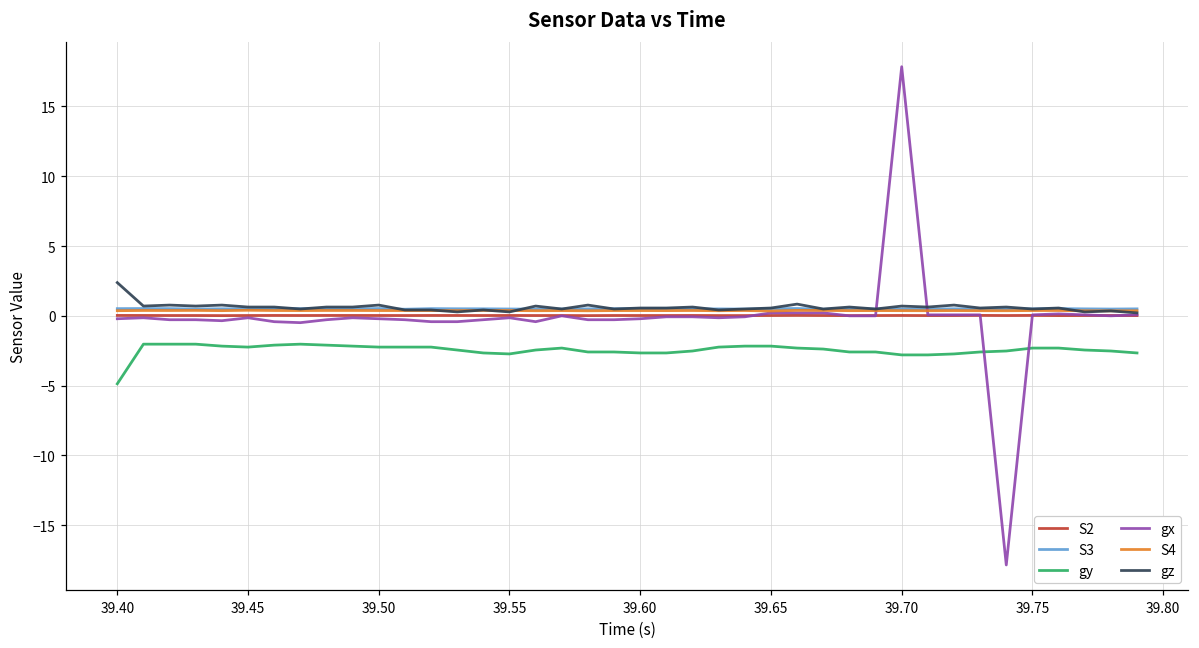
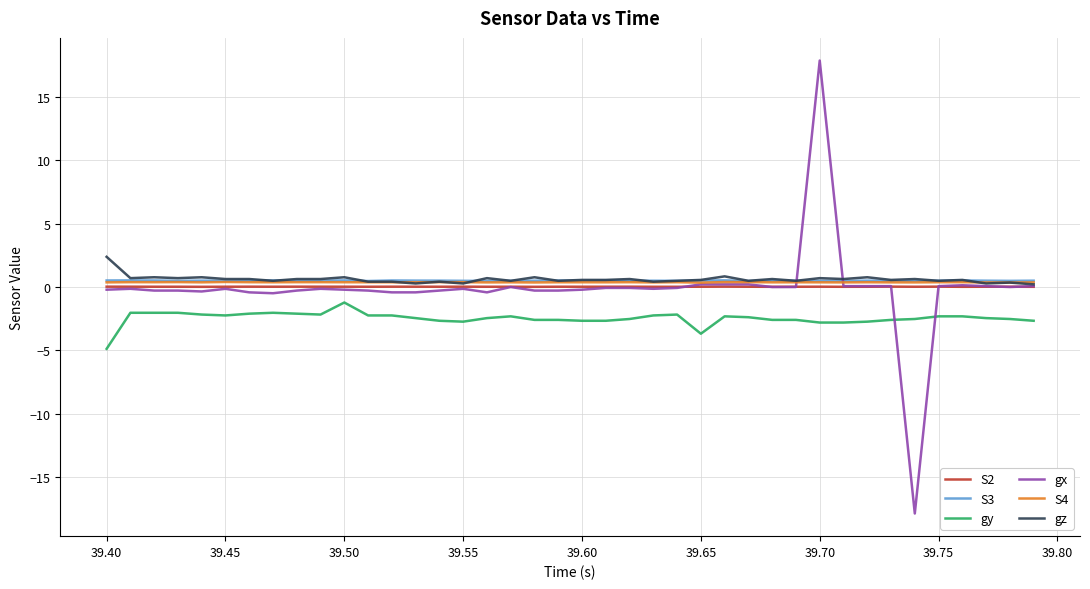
  {
    "S2": {
      "39.40": 0.0,
      "39.50": 0.0,
      "39.60": 0.0,
      "39.70": 0.0
    },
    "gy": {
      "39.40": -4.9,
      "39.45": -2.2,
-     "39.50": -2.2,
+     "39.50": -1.2,
      "39.55": -2.7,
      "39.60": -2.7,
-     "39.65": -2.2,
+     "39.65": -3.7,
      "39.70": -2.8,
      "39.75": -2.3
    },
    "gx": {
      "39.40": -0.2,
      "39.50": -0.2,
      "39.60": -0.2,
      "39.70": 17.9
    },
    "gz": {
      "39.40": 2.4,
      "39.50": 0.8,
      "39.70": 0.7
    }
  }
